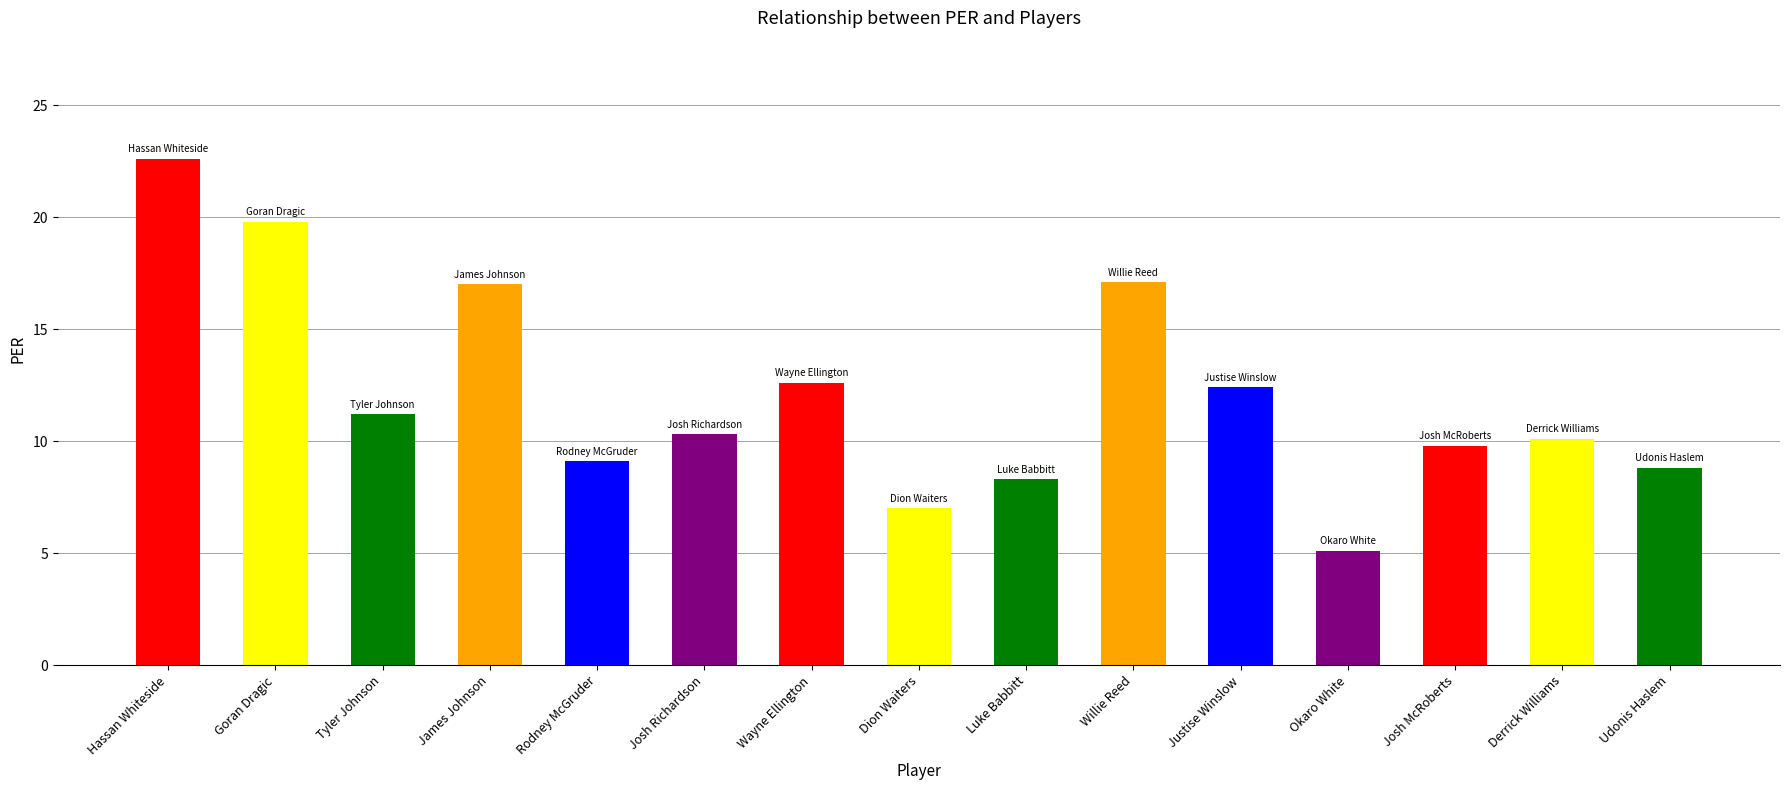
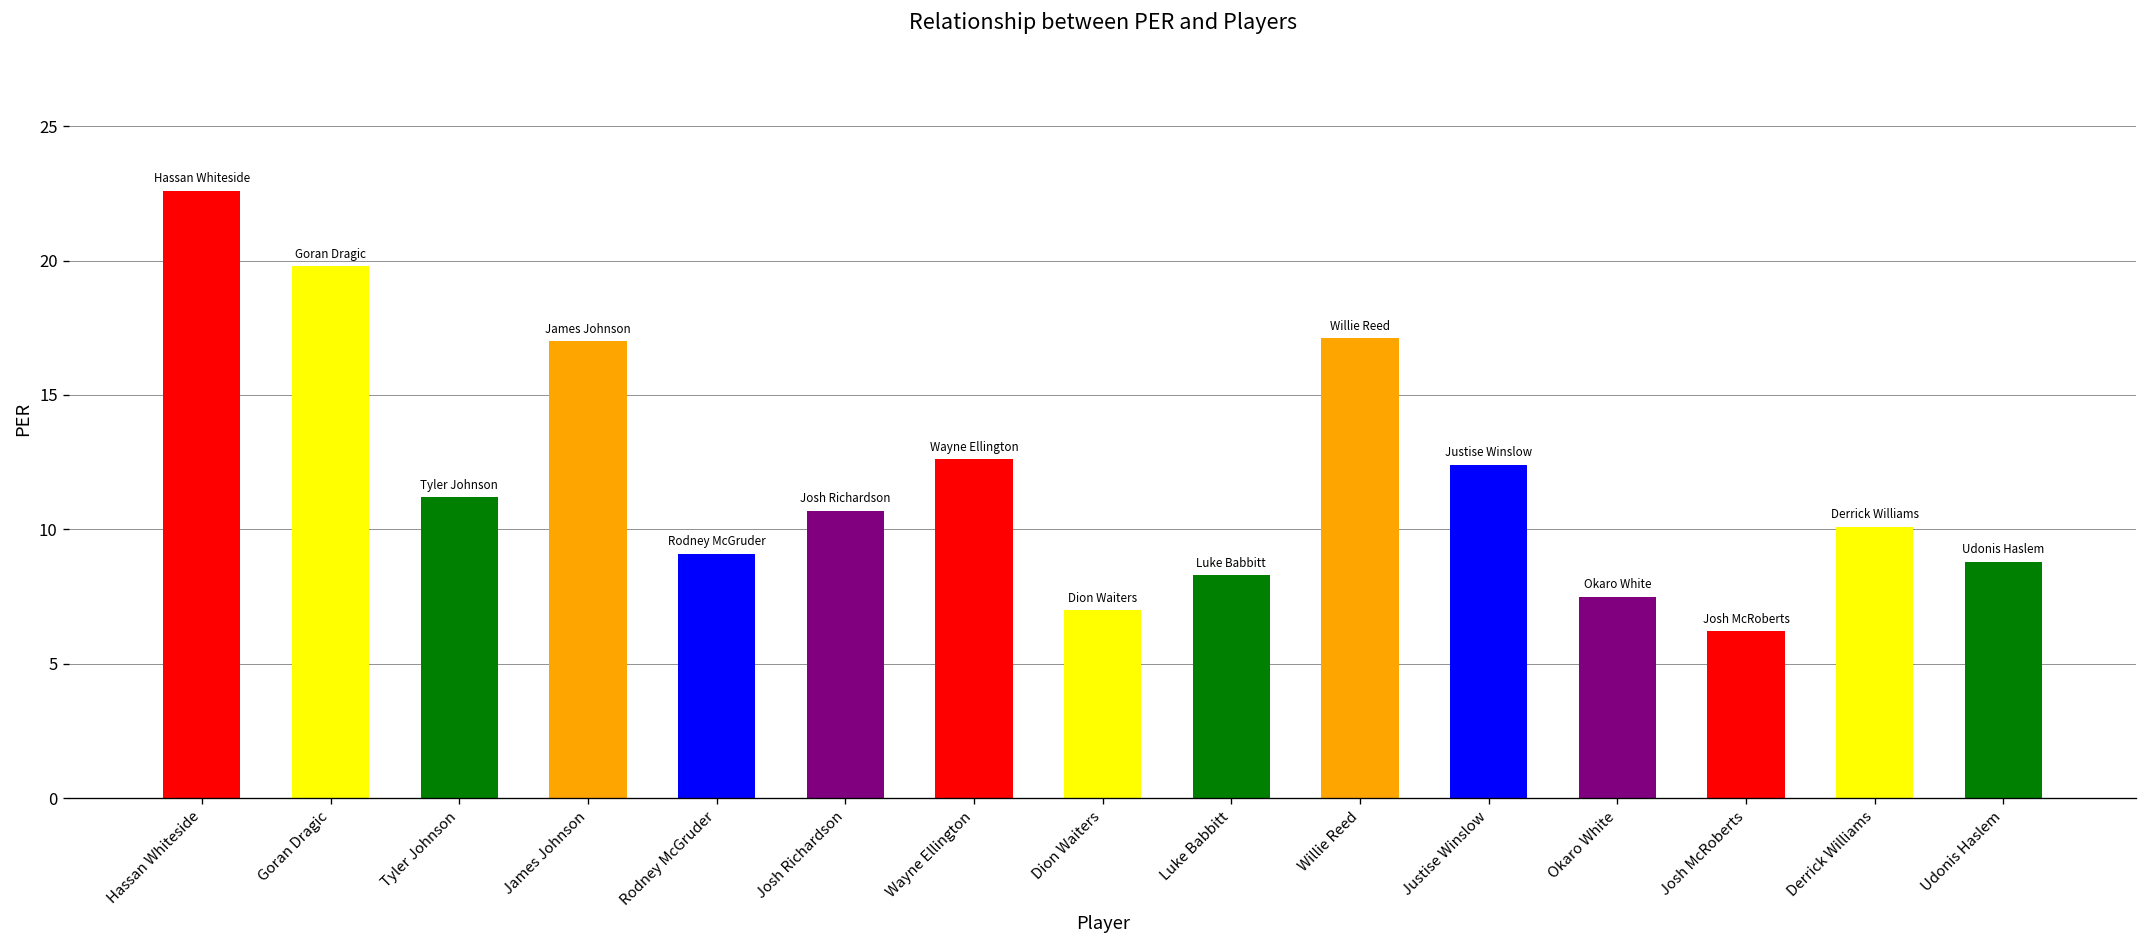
  {
    "Hassan Whiteside": 22.6,
    "Goran Dragic": 19.8,
    "Tyler Johnson": 11.2,
    "James Johnson": 17.0,
    "Rodney McGruder": 9.1,
-   "Josh Richardson": 10.3,
+   "Josh Richardson": 10.7,
    "Wayne Ellington": 12.6,
    "Dion Waiters": 7.0,
    "Luke Babbitt": 8.3,
    "Willie Reed": 17.1,
    "Justise Winslow": 12.4,
-   "Okaro White": 5.1,
-   "Josh McRoberts": 9.8,
+   "Okaro White": 7.5,
+   "Josh McRoberts": 6.2,
    "Derrick Williams": 10.1,
    "Udonis Haslem": 8.8
  }
